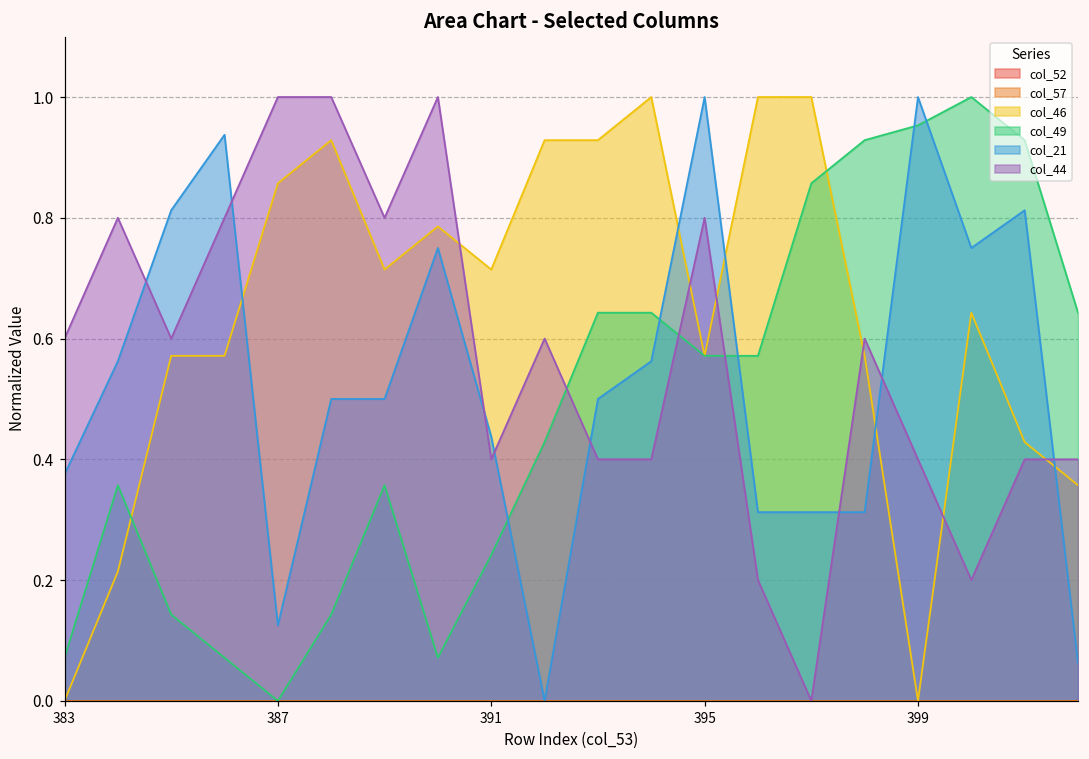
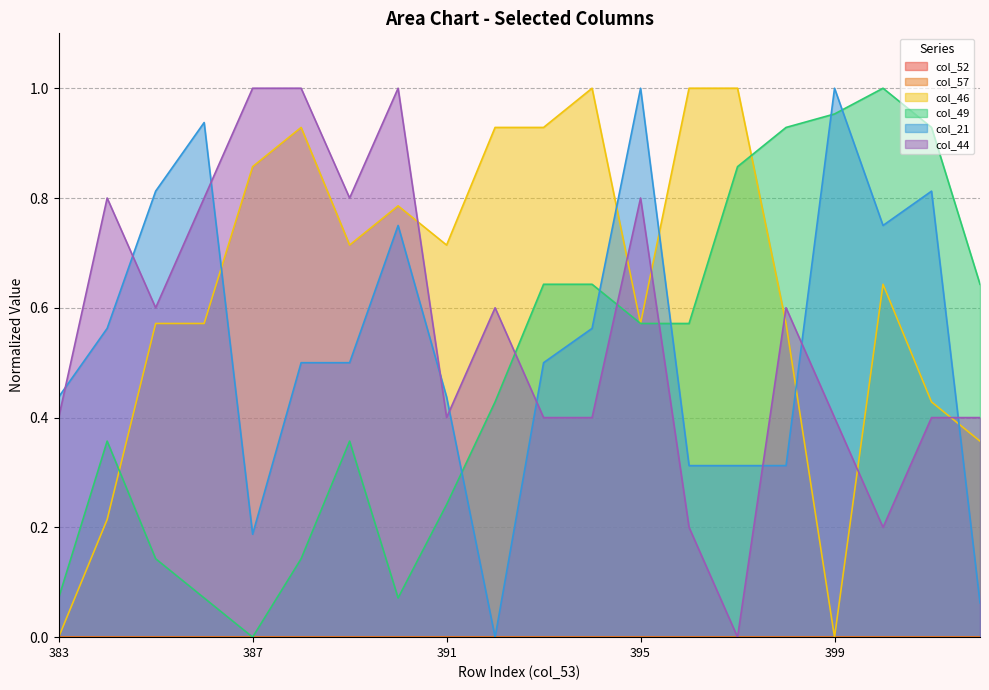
  {
    "col_49": {
      "383": 0.07,
      "391": 0.24,
      "399": 0.95
    },
    "col_21": {
-     "383": 0.38,
-     "387": 0.13,
+     "383": 0.44,
+     "387": 0.19,
      "391": 0.44,
      "395": 1.00,
      "399": 1.00
    },
    "col_44": {
-     "383": 0.60,
+     "383": 0.40,
      "387": 1.00,
      "391": 0.40,
      "395": 0.80,
      "399": 0.40
    }
  }
